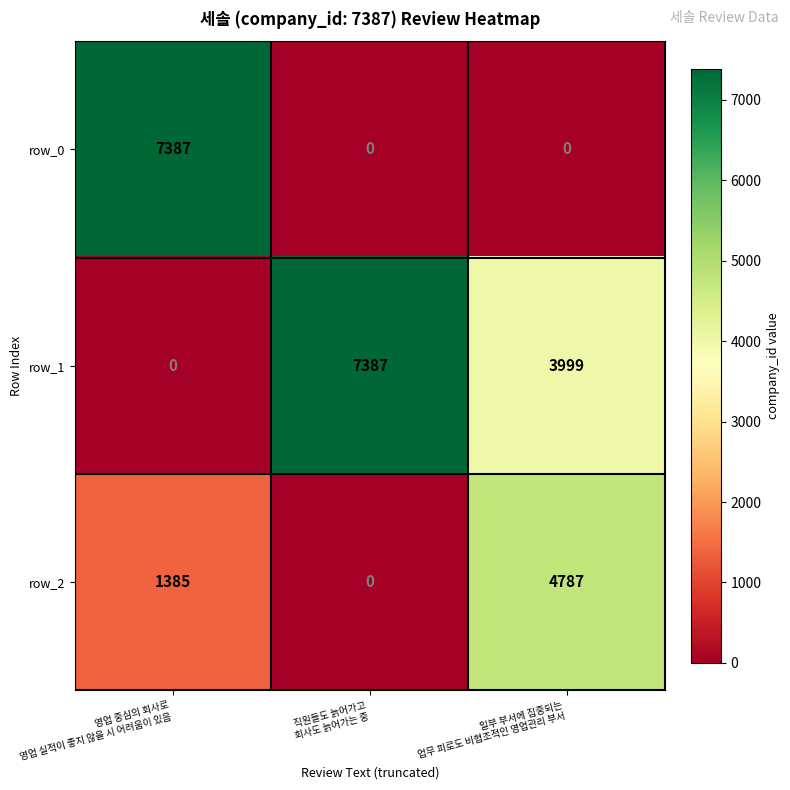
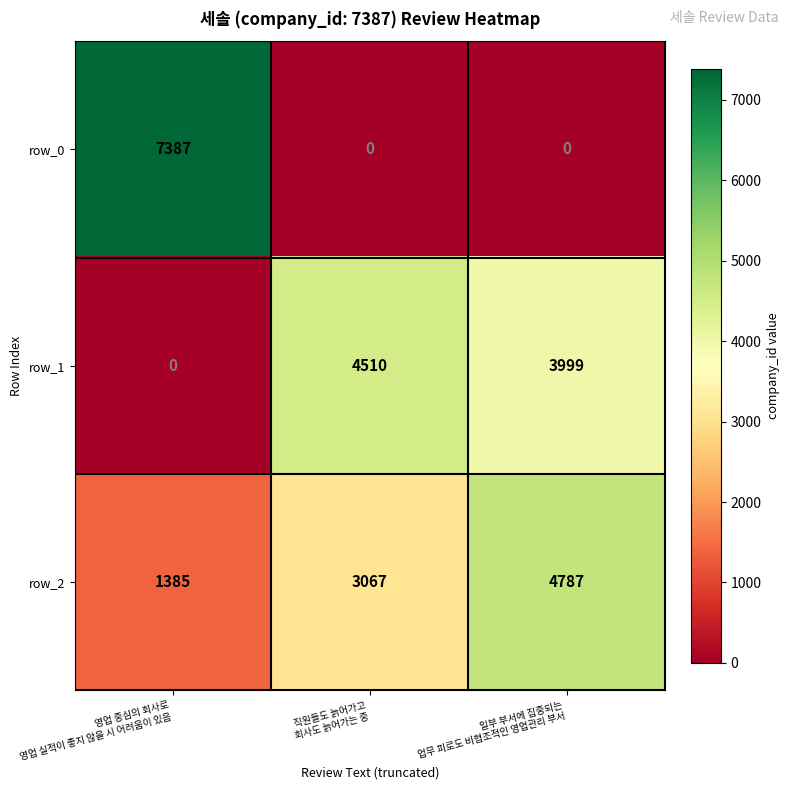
  {
    "row_0": {
      "영업 중심의 회사로 영업 실적이 좋지 않을 시 어려움이 있음": 7387,
      "직원들도 늙어가고 회사도 늙어가는 중": 0,
      "일부 부서에 집중되는 업무 피로도 비협조적인 영업관리 부서": 0
    },
    "row_1": {
      "영업 중심의 회사로 영업 실적이 좋지 않을 시 어려움이 있음": 0,
-     "직원들도 늙어가고 회사도 늙어가는 중": 7387,
+     "직원들도 늙어가고 회사도 늙어가는 중": 4510,
      "일부 부서에 집중되는 업무 피로도 비협조적인 영업관리 부서": 3999
    },
    "row_2": {
      "영업 중심의 회사로 영업 실적이 좋지 않을 시 어려움이 있음": 1385,
-     "직원들도 늙어가고 회사도 늙어가는 중": 0,
+     "직원들도 늙어가고 회사도 늙어가는 중": 3067,
      "일부 부서에 집중되는 업무 피로도 비협조적인 영업관리 부서": 4787
    }
  }
